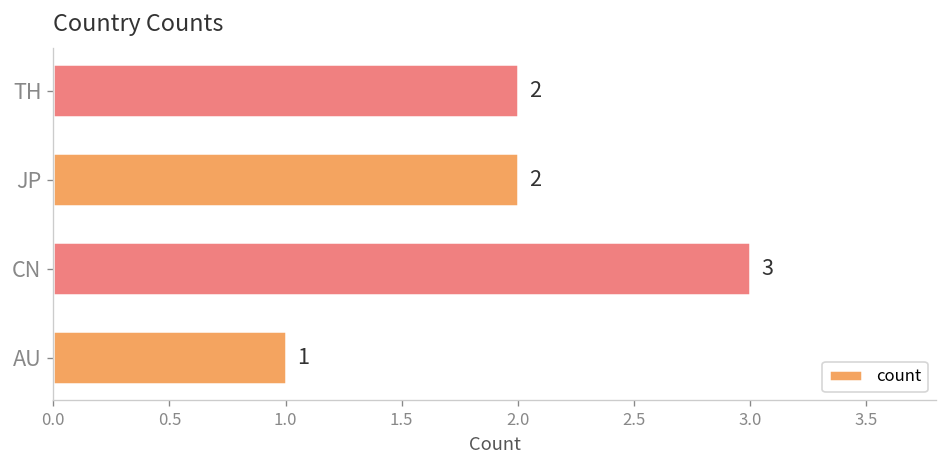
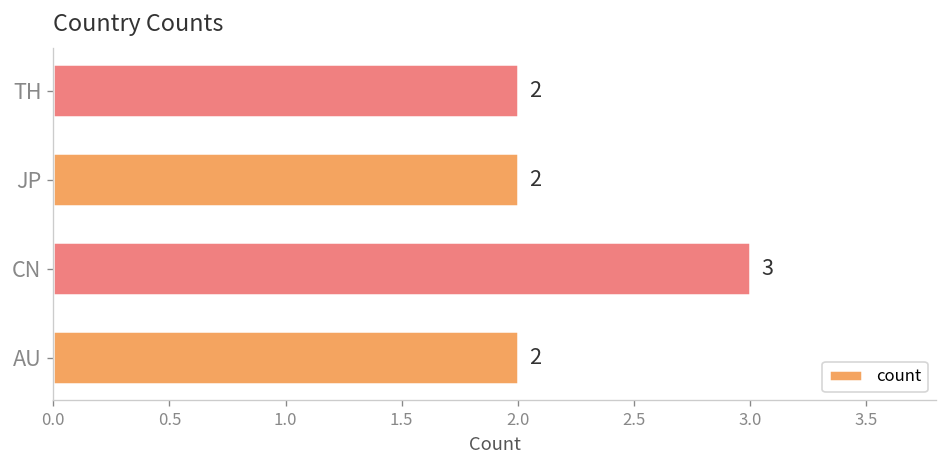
  {
    "TH": 2,
    "JP": 2,
    "CN": 3,
-   "AU": 1
+   "AU": 2
  }
